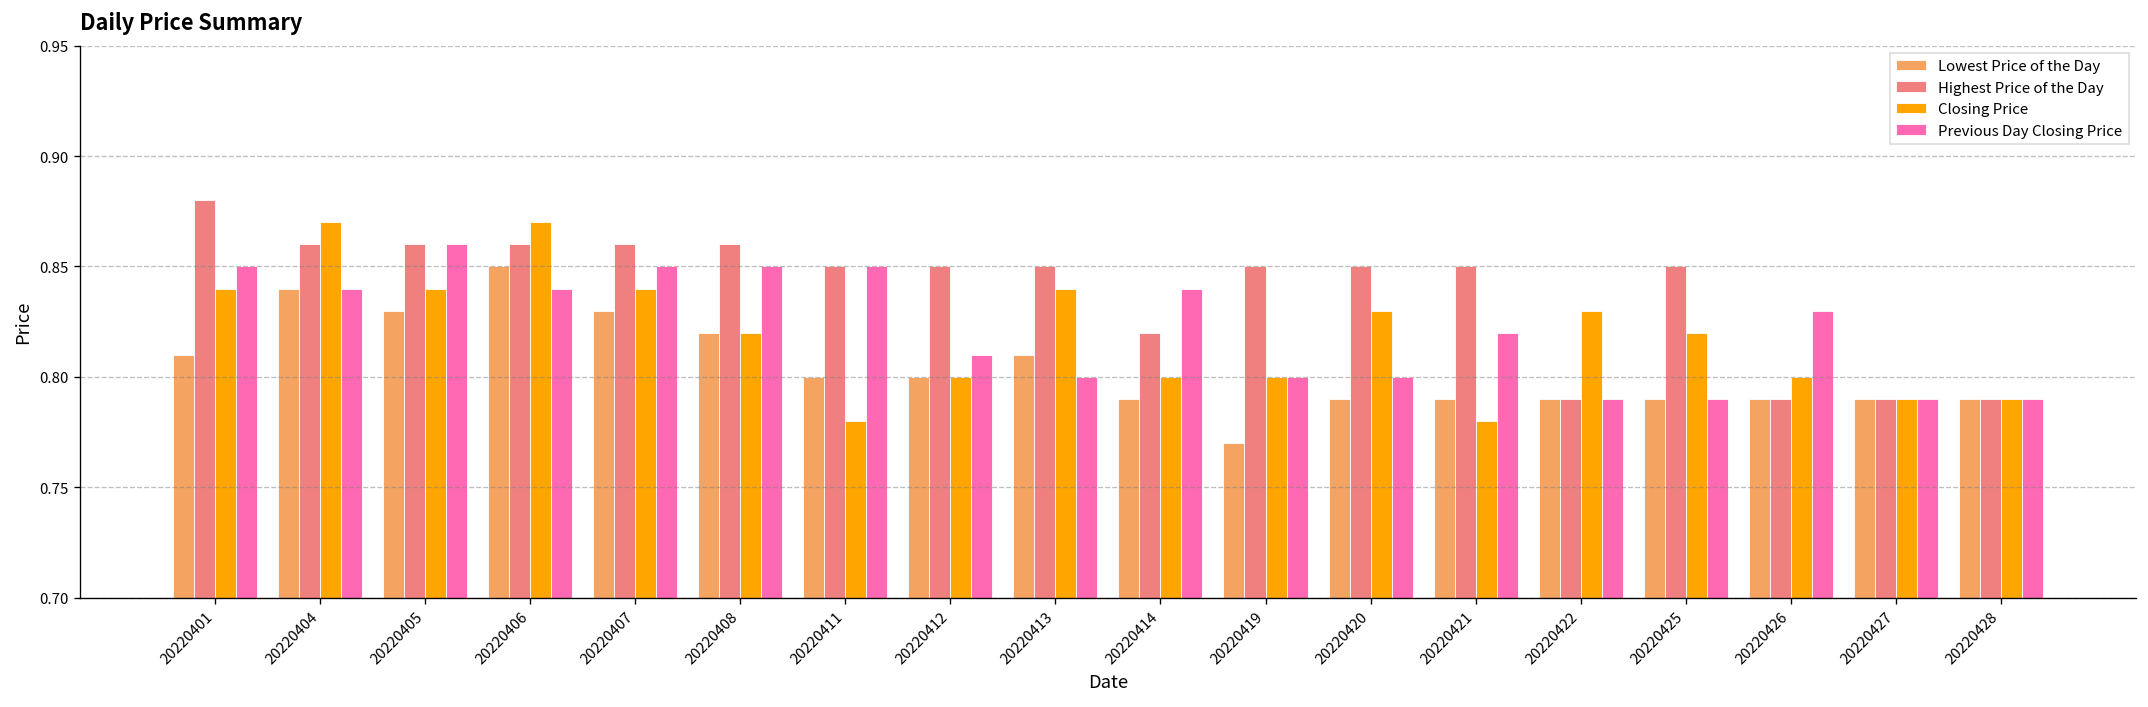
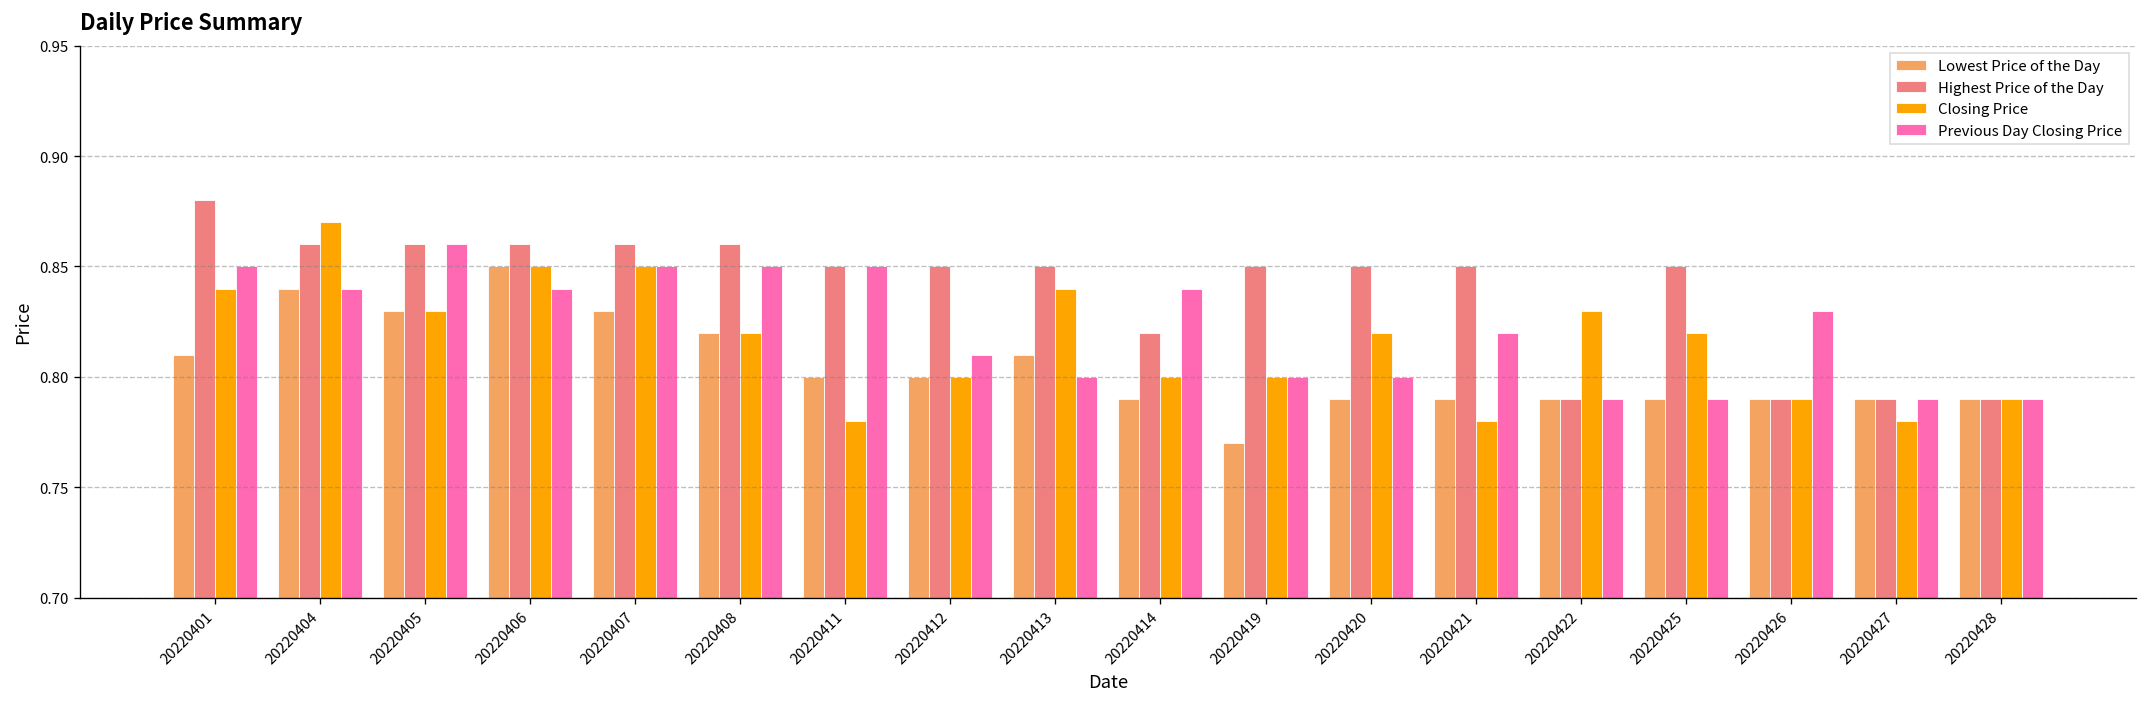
  {
    "Closing Price": {
      "20220401": 0.84,
      "20220404": 0.87,
-     "20220405": 0.84,
-     "20220406": 0.87,
-     "20220407": 0.84,
+     "20220405": 0.83,
+     "20220406": 0.85,
+     "20220407": 0.85,
      "20220408": 0.82,
      "20220411": 0.78,
      "20220412": 0.80,
      "20220413": 0.84,
      "20220414": 0.80,
      "20220419": 0.80,
-     "20220420": 0.83,
+     "20220420": 0.82,
      "20220421": 0.78,
      "20220422": 0.83,
      "20220425": 0.82,
-     "20220426": 0.80,
-     "20220427": 0.79,
+     "20220426": 0.79,
+     "20220427": 0.78,
      "20220428": 0.79
    }
  }
